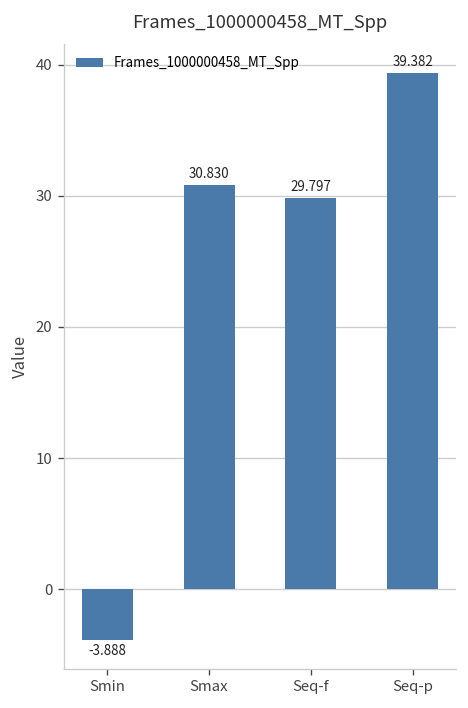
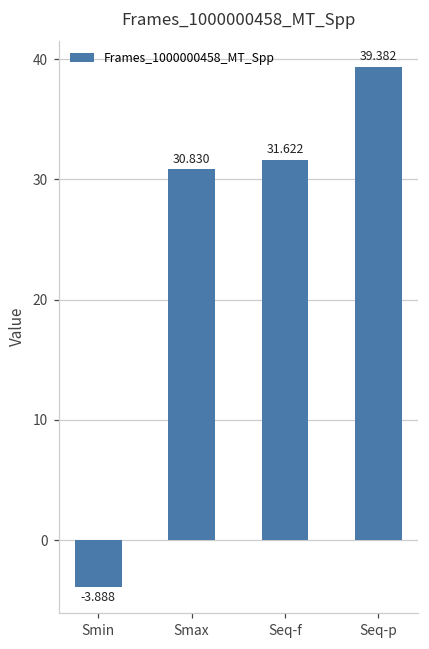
  {
    "Smin": -3.888,
    "Smax": 30.830,
-   "Seq-f": 29.797,
+   "Seq-f": 31.622,
    "Seq-p": 39.382
  }
